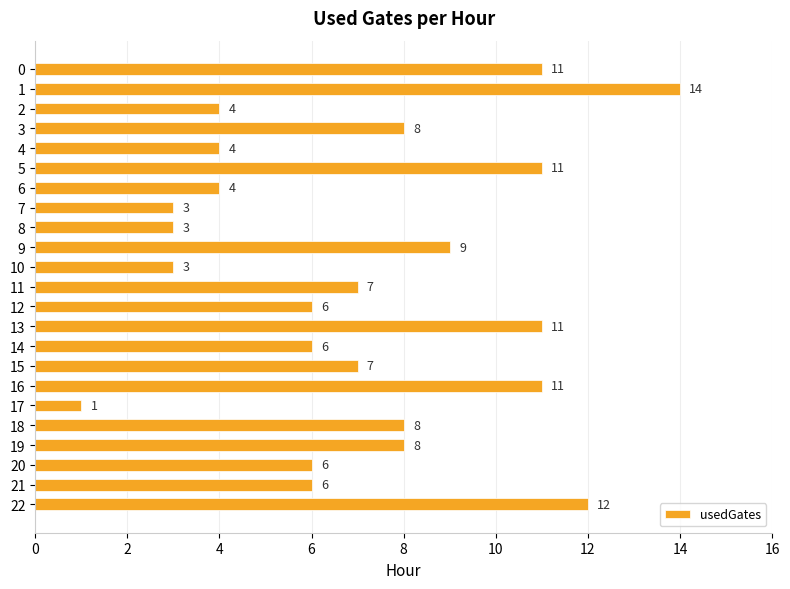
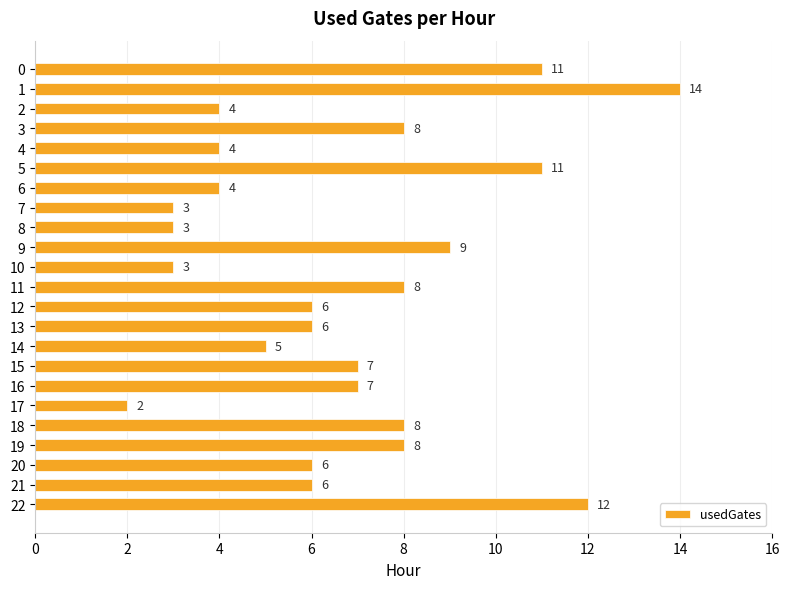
  {
    "0": 11,
    "1": 14,
    "2": 4,
    "3": 8,
    "4": 4,
    "5": 11,
    "6": 4,
    "7": 3,
    "8": 3,
    "9": 9,
    "10": 3,
-   "11": 7,
+   "11": 8,
    "12": 6,
-   "13": 11,
-   "14": 6,
+   "13": 6,
+   "14": 5,
    "15": 7,
-   "16": 11,
-   "17": 1,
+   "16": 7,
+   "17": 2,
    "18": 8,
    "19": 8,
    "20": 6,
    "21": 6,
    "22": 12
  }
